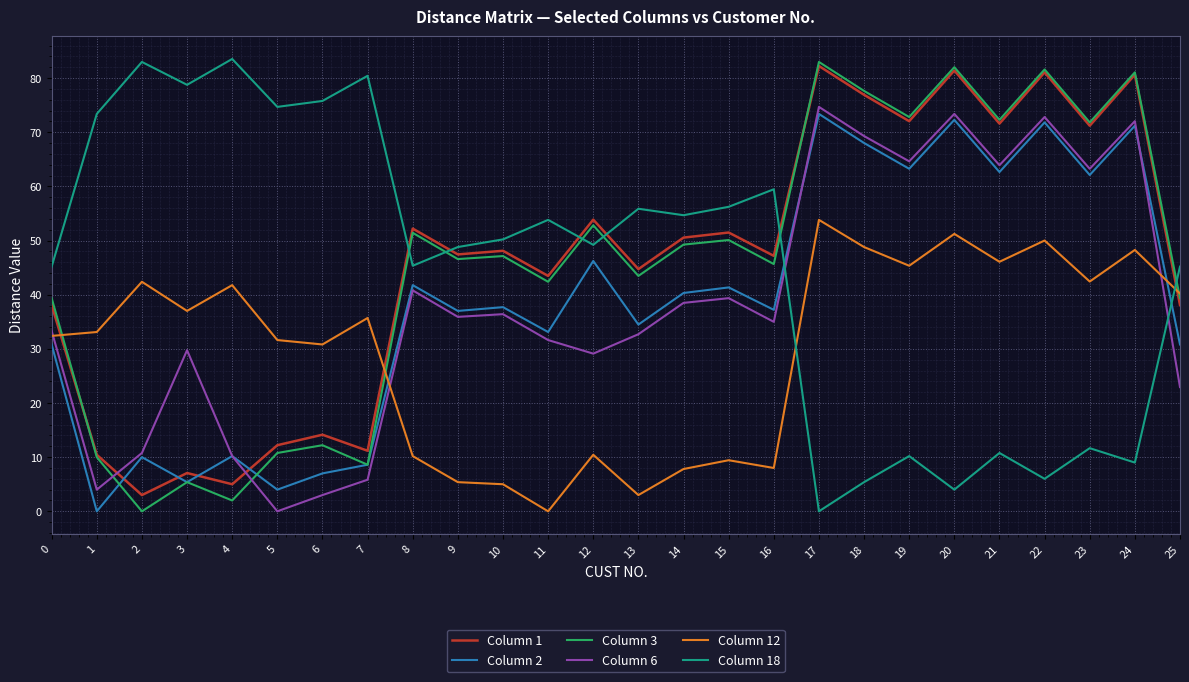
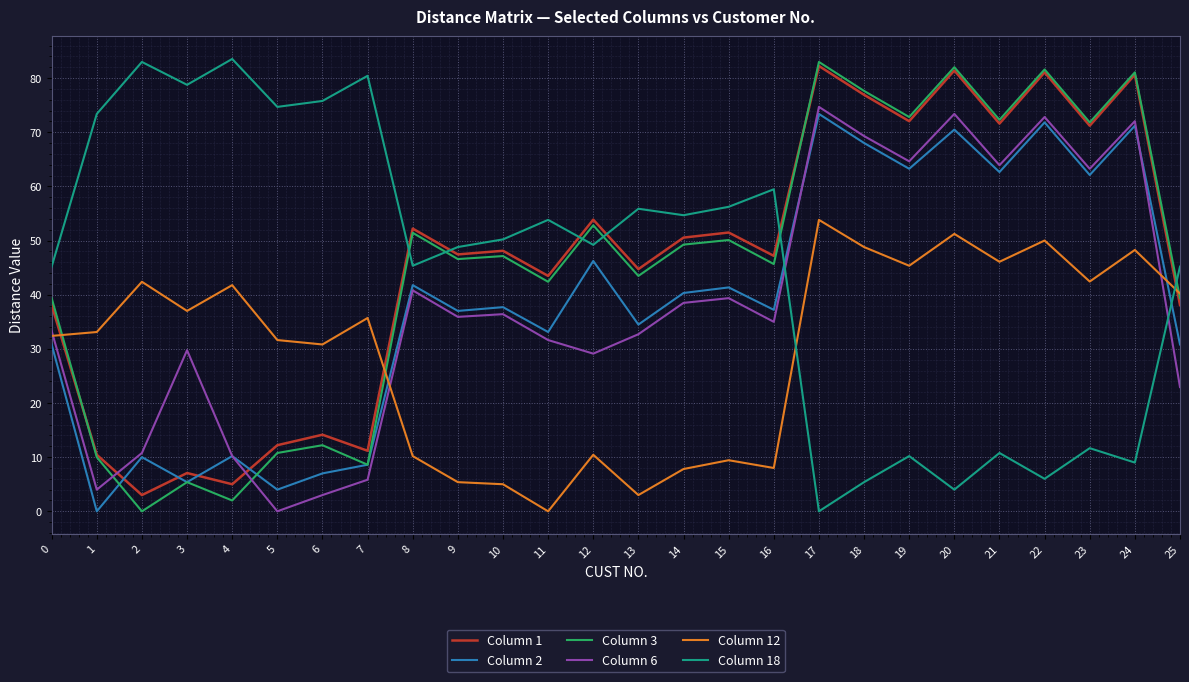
  {
    "Column 1": {
      "0": 38,
      "2": 3,
      "3": 7,
      "4": 5,
      "5": 12,
      "6": 14,
      "7": 11,
      "8": 52,
      "9": 47,
      "10": 48,
      "11": 43,
      "12": 54,
      "13": 45,
      "14": 51,
      "15": 51,
      "16": 47,
      "17": 82,
      "18": 77,
      "19": 72,
      "20": 81,
      "21": 72,
      "22": 81,
      "23": 71,
      "25": 38
    },
    "Column 2": {
      "0": 31,
      "1": 0,
      "2": 10,
      "5": 4,
      "6": 7,
      "8": 42,
      "9": 37,
      "10": 38,
      "11": 33,
      "12": 46,
      "13": 34,
      "14": 40,
      "15": 41,
      "16": 37,
      "17": 73,
      "18": 68,
      "19": 63,
-     "20": 72,
+     "20": 70,
      "21": 63,
      "22": 72,
      "23": 62,
      "24": 71,
      "25": 31
    },
    "Column 6": {
      "0": 33,
      "1": 4,
      "2": 11,
      "3": 30,
      "5": 0,
      "6": 3,
      "7": 6,
      "8": 41,
      "9": 36,
      "10": 36,
      "11": 32,
      "12": 29,
      "13": 33,
      "14": 38,
      "15": 39,
      "16": 35,
      "17": 75,
      "18": 69,
      "19": 65,
      "20": 73,
      "21": 64,
      "22": 73,
      "23": 63,
      "24": 72,
      "25": 23
    },
    "Column 12": {
      "0": 32,
      "1": 33,
      "2": 42,
      "3": 37,
      "4": 42,
      "5": 32,
      "6": 31,
      "7": 36,
      "8": 10,
      "9": 5,
      "10": 5,
      "11": 0,
      "12": 10,
      "13": 3,
      "14": 8,
      "15": 9,
      "16": 8,
      "17": 54,
      "18": 49,
      "19": 45,
      "20": 51,
      "21": 46,
      "22": 50,
      "23": 42,
      "24": 48,
      "25": 40
    }
  }
